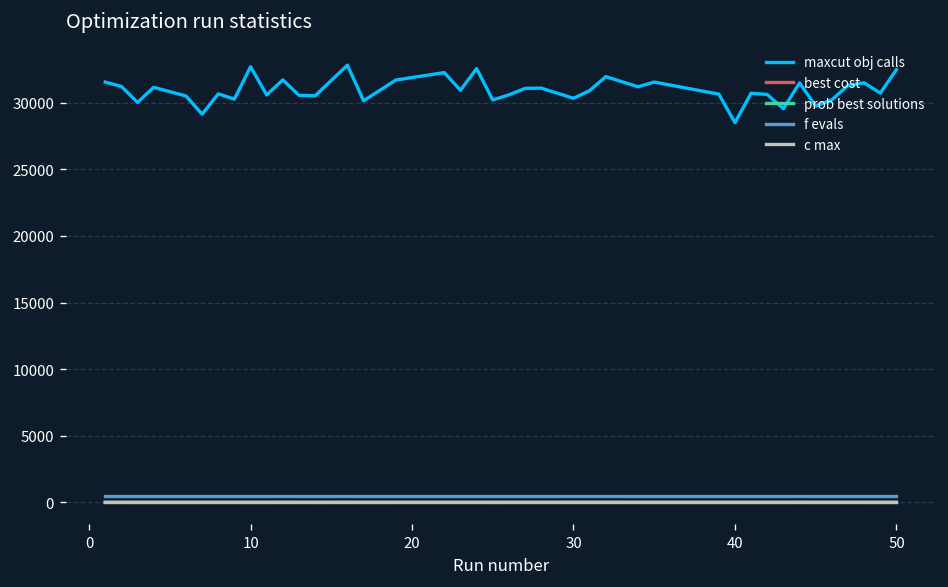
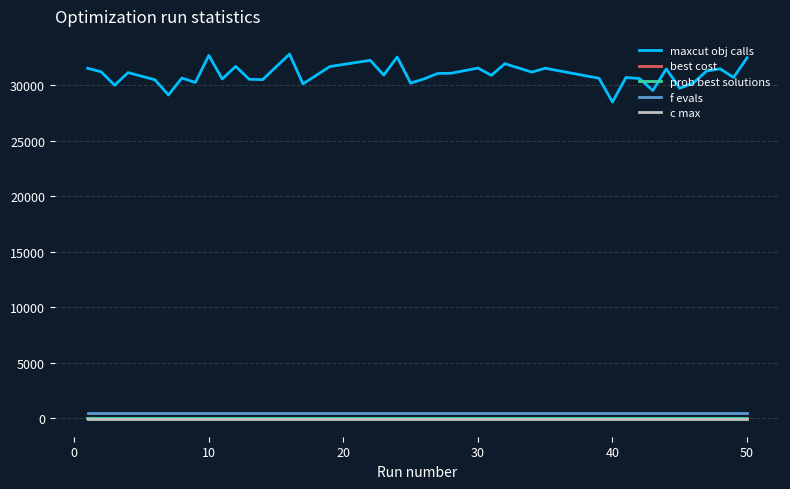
  {
    "maxcut obj calls": {
      "10": 32700,
-     "30": 30300,
+     "30": 31600,
      "40": 28500,
      "50": 32500
    },
    "f evals": {
      "10": 500,
      "30": 500,
      "40": 500,
      "50": 500
    }
  }
